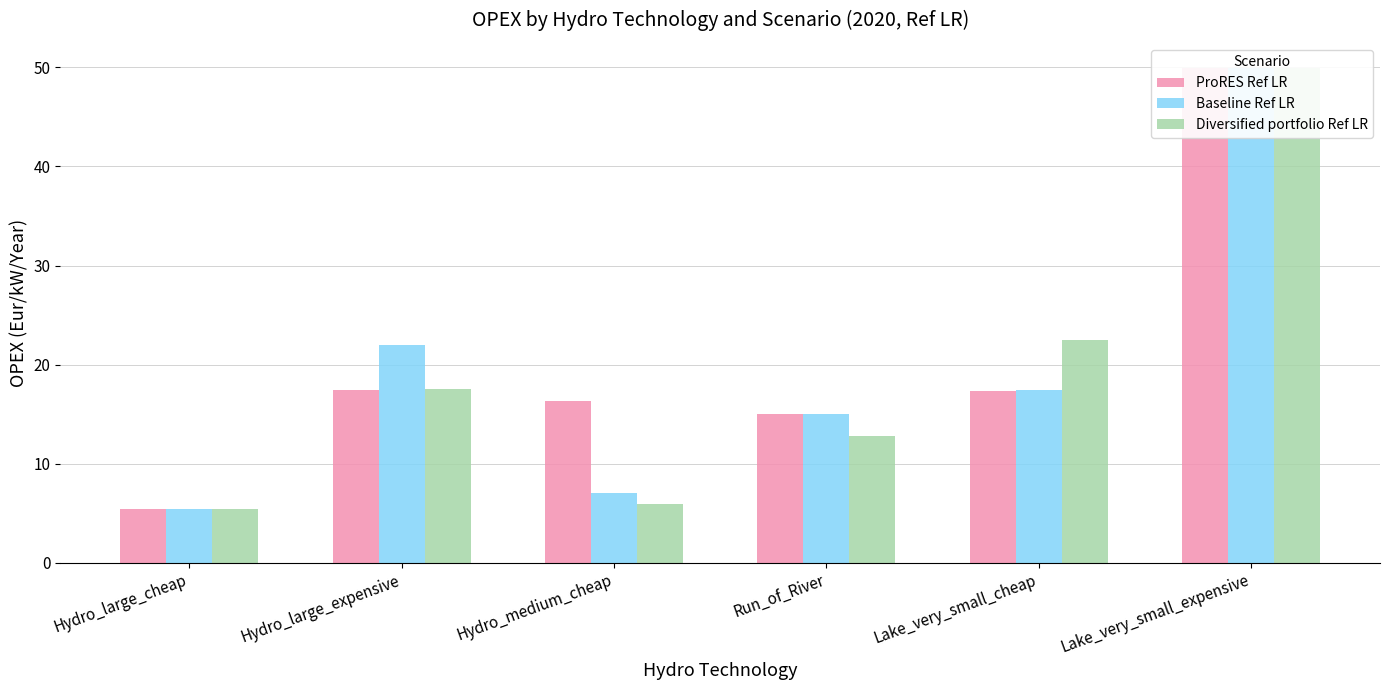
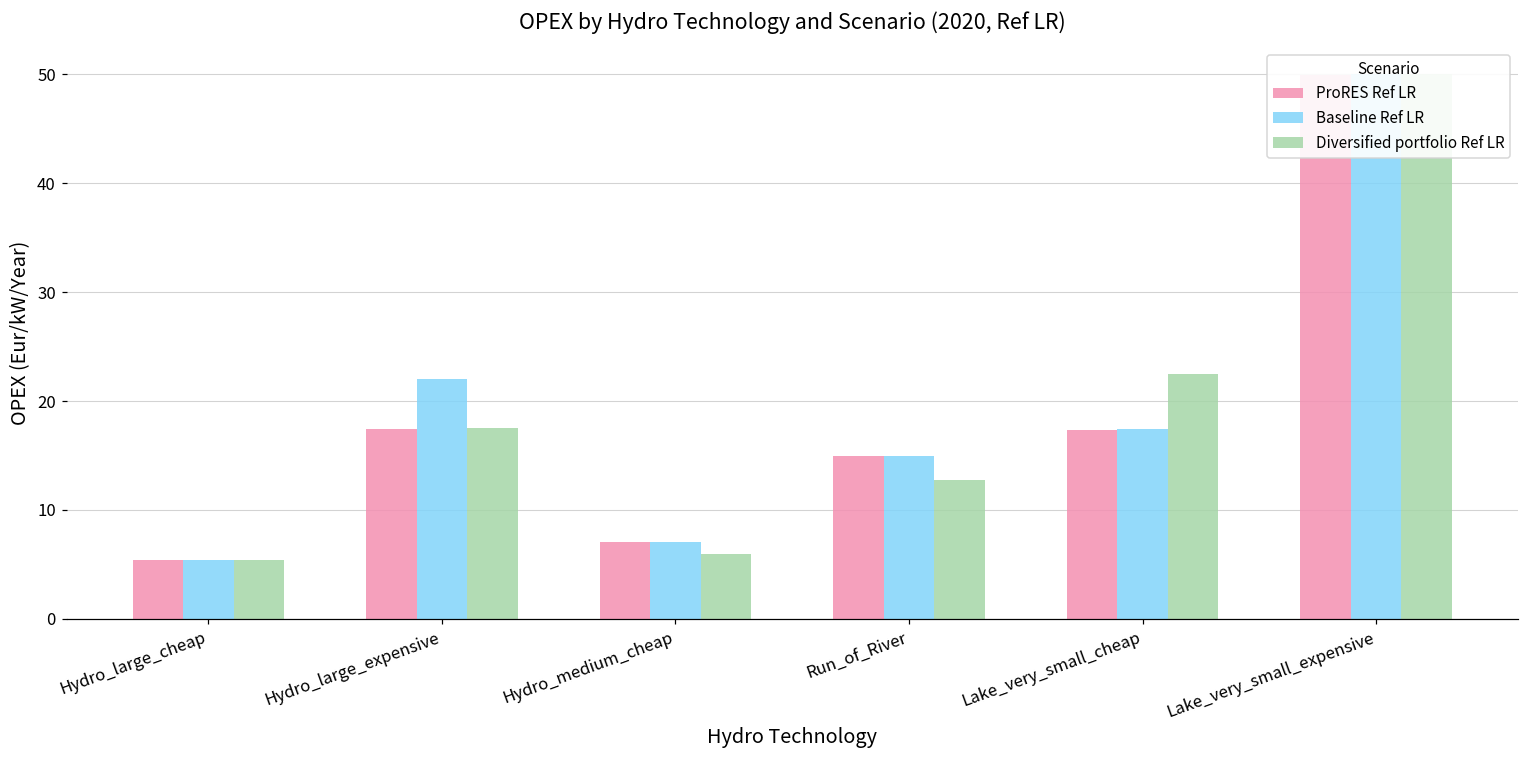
  {
    "ProRES Ref LR": {
      "Hydro_large_cheap": 5,
      "Hydro_large_expensive": 17,
-     "Hydro_medium_cheap": 16,
+     "Hydro_medium_cheap": 7,
      "Run_of_River": 15,
      "Lake_very_small_cheap": 17
    },
    "Baseline Ref LR": {
      "Hydro_large_cheap": 5,
      "Hydro_large_expensive": 22,
      "Hydro_medium_cheap": 7,
      "Run_of_River": 15,
      "Lake_very_small_cheap": 17
    },
    "Diversified portfolio Ref LR": {
      "Hydro_large_cheap": 5,
      "Hydro_large_expensive": 17,
      "Hydro_medium_cheap": 6,
      "Run_of_River": 13,
      "Lake_very_small_cheap": 22
    }
  }
